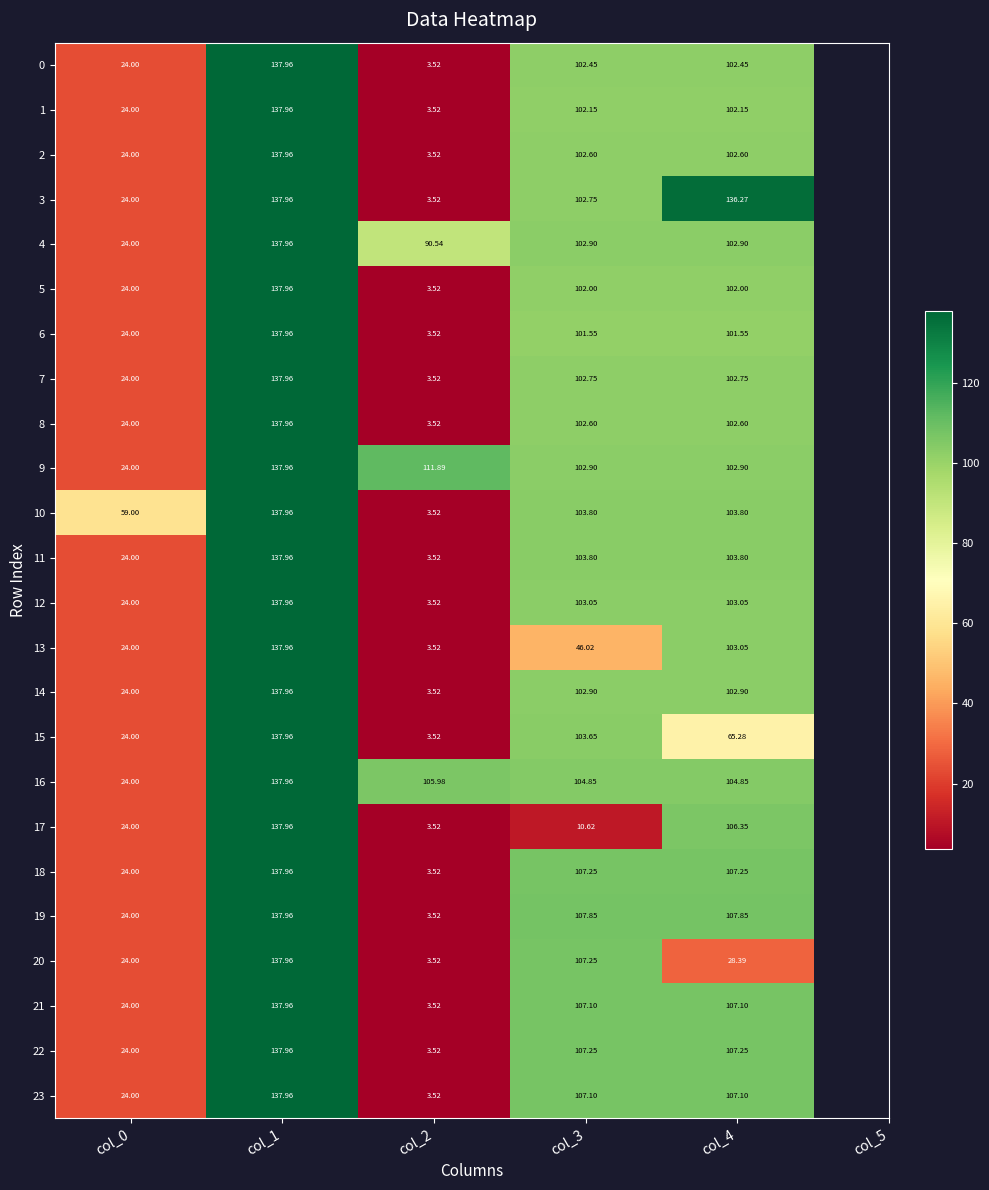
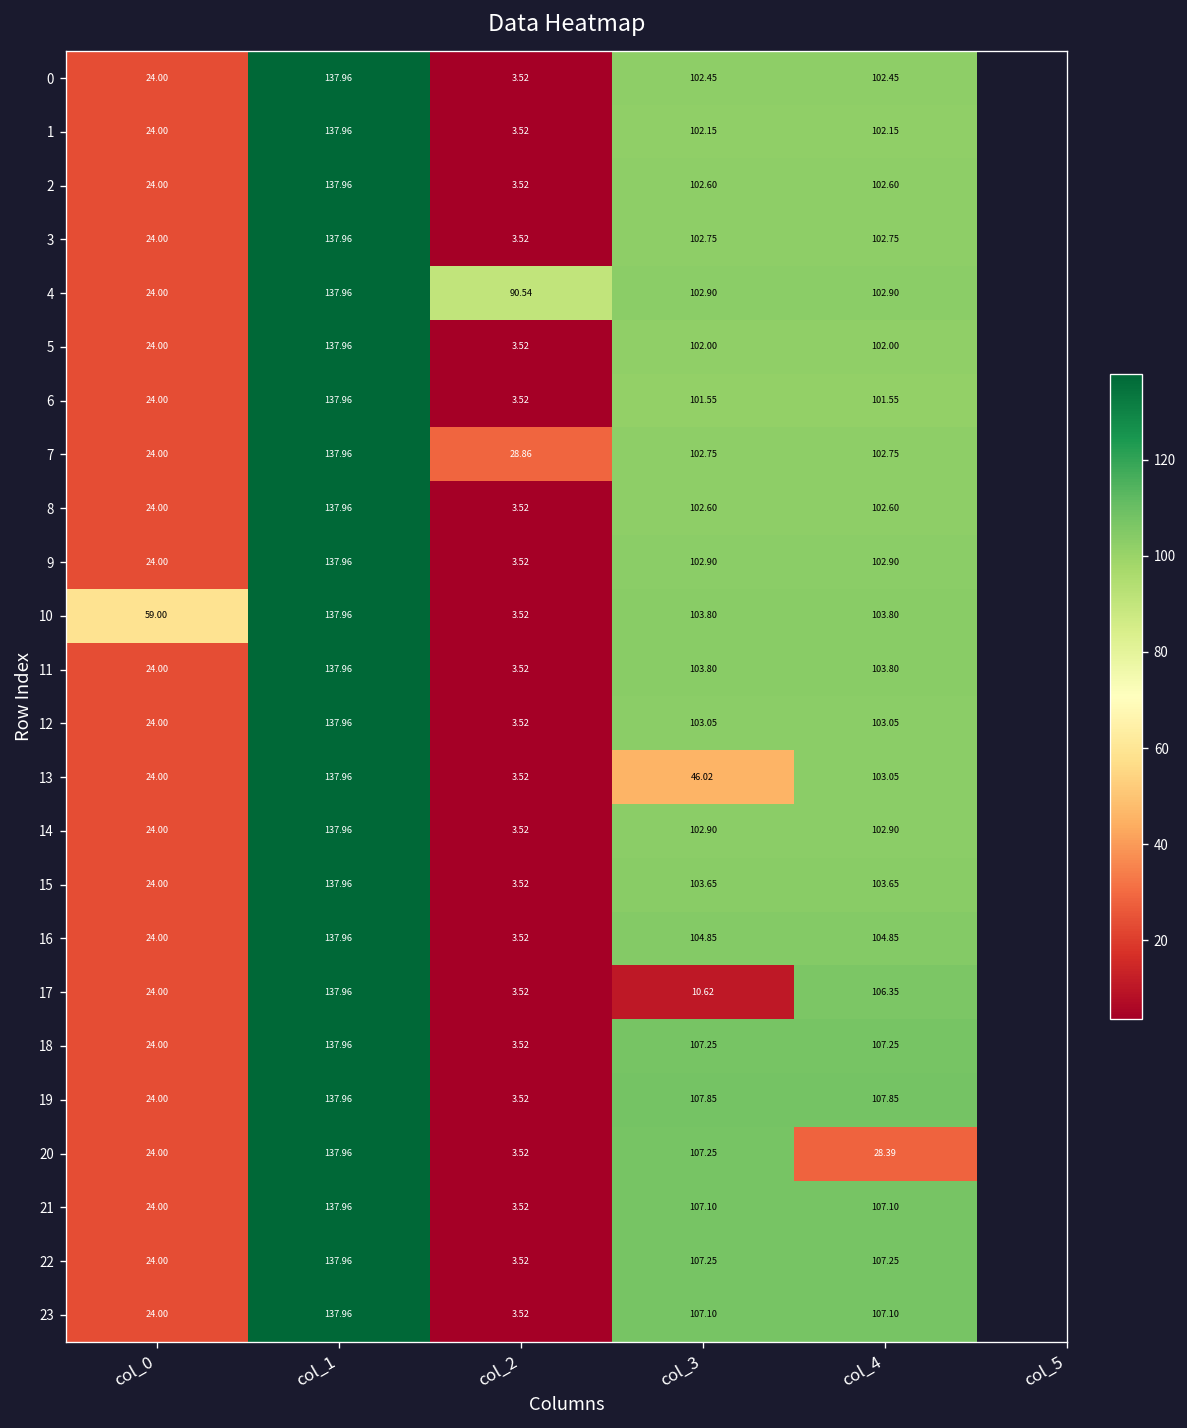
  {
    "0": {
      "col_0": 24.00,
      "col_1": 137.96,
      "col_2": 3.52,
      "col_3": 102.45,
      "col_4": 102.45
    },
    "1": {
      "col_0": 24.00,
      "col_1": 137.96,
      "col_2": 3.52,
      "col_3": 102.15,
      "col_4": 102.15
    },
    "2": {
      "col_0": 24.00,
      "col_1": 137.96,
      "col_2": 3.52,
      "col_3": 102.60,
      "col_4": 102.60
    },
    "3": {
      "col_0": 24.00,
      "col_1": 137.96,
      "col_2": 3.52,
      "col_3": 102.75,
-     "col_4": 136.27
+     "col_4": 102.75
    },
    "4": {
      "col_0": 24.00,
      "col_1": 137.96,
      "col_2": 90.54,
      "col_3": 102.90,
      "col_4": 102.90
    },
    "5": {
      "col_0": 24.00,
      "col_1": 137.96,
      "col_2": 3.52,
      "col_3": 102.00,
      "col_4": 102.00
    },
    "6": {
      "col_0": 24.00,
      "col_1": 137.96,
      "col_2": 3.52,
      "col_3": 101.55,
      "col_4": 101.55
    },
    "7": {
      "col_0": 24.00,
      "col_1": 137.96,
-     "col_2": 3.52,
+     "col_2": 28.86,
      "col_3": 102.75,
      "col_4": 102.75
    },
    "8": {
      "col_0": 24.00,
      "col_1": 137.96,
      "col_2": 3.52,
      "col_3": 102.60,
      "col_4": 102.60
    },
    "9": {
      "col_0": 24.00,
      "col_1": 137.96,
-     "col_2": 111.89,
+     "col_2": 3.52,
      "col_3": 102.90,
      "col_4": 102.90
    },
    "10": {
      "col_0": 59.00,
      "col_1": 137.96,
      "col_2": 3.52,
      "col_3": 103.80,
      "col_4": 103.80
    },
    "11": {
      "col_0": 24.00,
      "col_1": 137.96,
      "col_2": 3.52,
      "col_3": 103.80,
      "col_4": 103.80
    },
    "12": {
      "col_0": 24.00,
      "col_1": 137.96,
      "col_2": 3.52,
      "col_3": 103.05,
      "col_4": 103.05
    },
    "13": {
      "col_0": 24.00,
      "col_1": 137.96,
      "col_2": 3.52,
      "col_3": 46.02,
      "col_4": 103.05
    },
    "14": {
      "col_0": 24.00,
      "col_1": 137.96,
      "col_2": 3.52,
      "col_3": 102.90,
      "col_4": 102.90
    },
    "15": {
      "col_0": 24.00,
      "col_1": 137.96,
      "col_2": 3.52,
      "col_3": 103.65,
-     "col_4": 65.28
+     "col_4": 103.65
    },
    "16": {
      "col_0": 24.00,
      "col_1": 137.96,
-     "col_2": 105.98,
+     "col_2": 3.52,
      "col_3": 104.85,
      "col_4": 104.85
    },
    "17": {
      "col_0": 24.00,
      "col_1": 137.96,
      "col_2": 3.52,
      "col_3": 10.62,
      "col_4": 106.35
    },
    "18": {
      "col_0": 24.00,
      "col_1": 137.96,
      "col_2": 3.52,
      "col_3": 107.25,
      "col_4": 107.25
    },
    "19": {
      "col_0": 24.00,
      "col_1": 137.96,
      "col_2": 3.52,
      "col_3": 107.85,
      "col_4": 107.85
    },
    "20": {
      "col_0": 24.00,
      "col_1": 137.96,
      "col_2": 3.52,
      "col_3": 107.25,
      "col_4": 28.39
    },
    "21": {
      "col_0": 24.00,
      "col_1": 137.96,
      "col_2": 3.52,
      "col_3": 107.10,
      "col_4": 107.10
    },
    "22": {
      "col_0": 24.00,
      "col_1": 137.96,
      "col_2": 3.52,
      "col_3": 107.25,
      "col_4": 107.25
    },
    "23": {
      "col_0": 24.00,
      "col_1": 137.96,
      "col_2": 3.52,
      "col_3": 107.10,
      "col_4": 107.10
    }
  }
